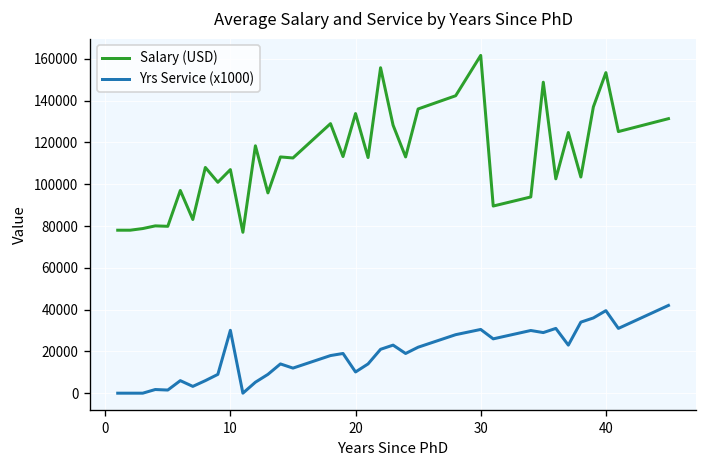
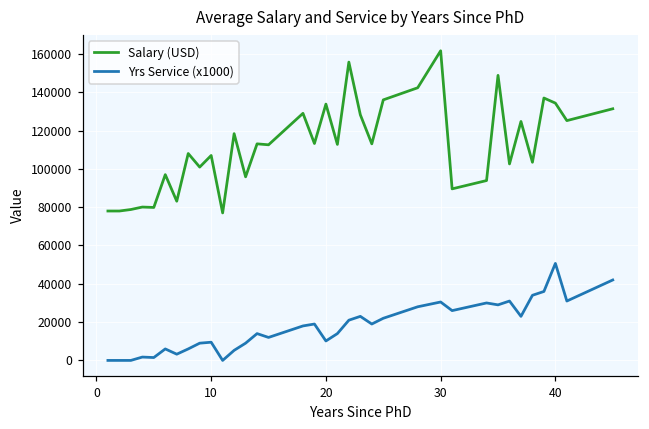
  {
    "Salary (USD)": {
      "10": 107000,
      "20": 134000,
      "30": 162000,
-     "40": 153000
+     "40": 134000
    },
    "Yrs Service (x1000)": {
-     "10": 30000,
+     "10": 10000,
      "20": 10000,
      "30": 31000,
-     "40": 40000
+     "40": 51000
    }
  }
